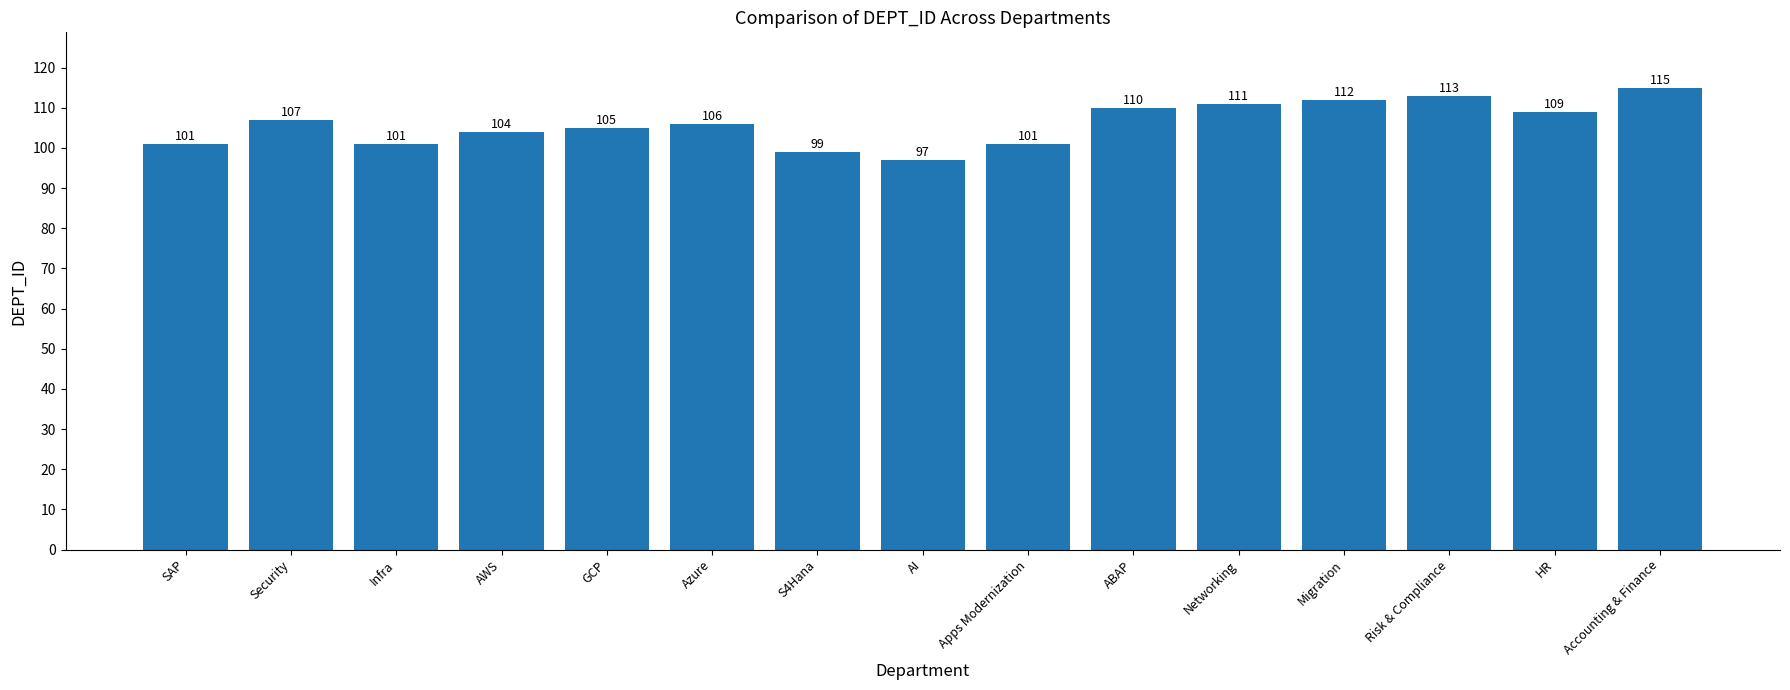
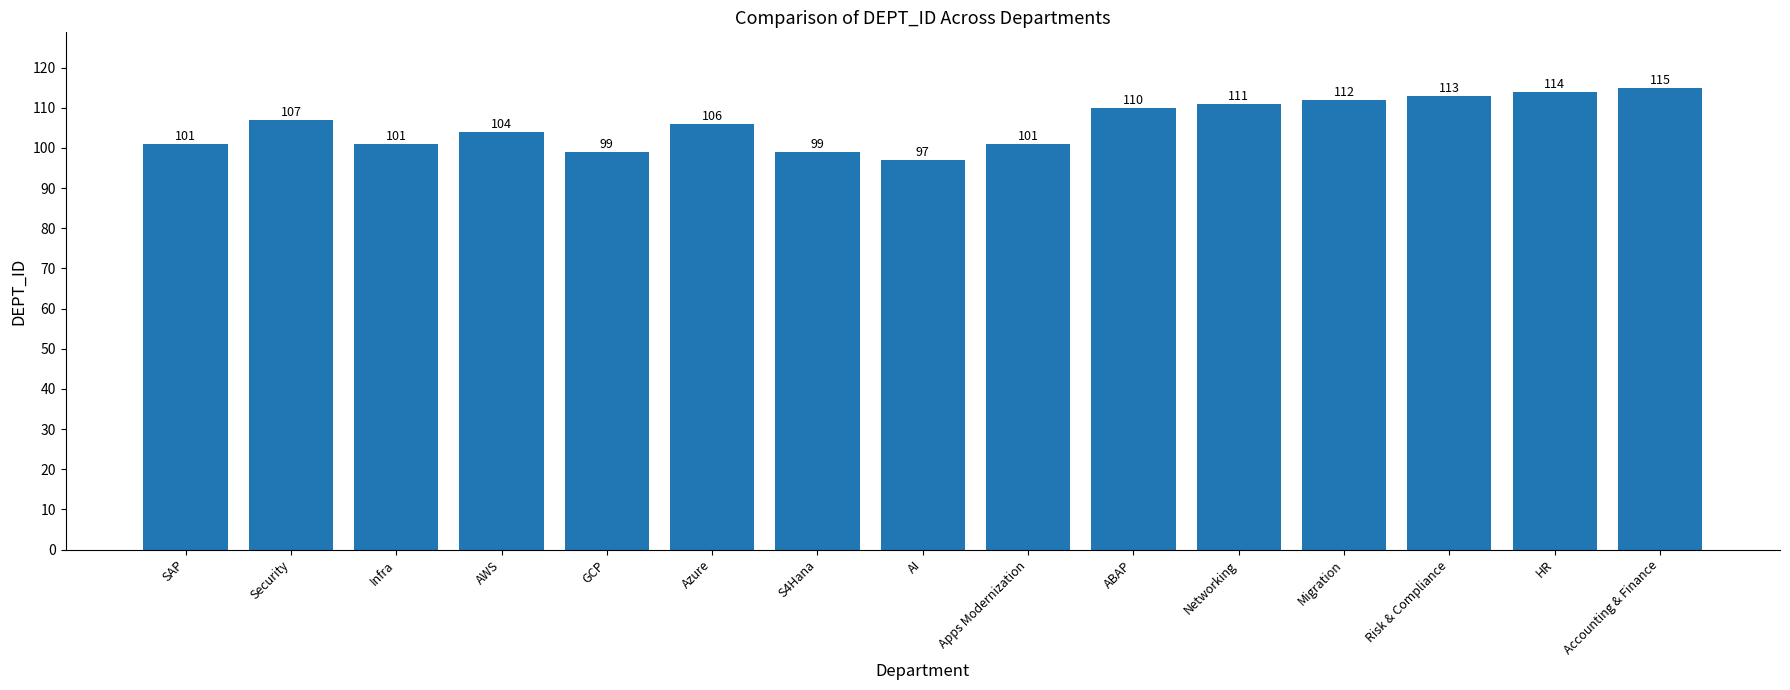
  {
    "SAP": 101,
    "Security": 107,
    "Infra": 101,
    "AWS": 104,
-   "GCP": 105,
+   "GCP": 99,
    "Azure": 106,
    "S4Hana": 99,
    "AI": 97,
    "Apps Modernization": 101,
    "ABAP": 110,
    "Networking": 111,
    "Migration": 112,
    "Risk & Compliance": 113,
-   "HR": 109,
+   "HR": 114,
    "Accounting & Finance": 115
  }
